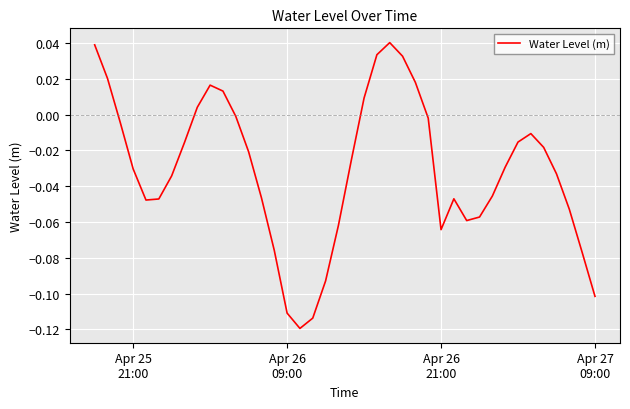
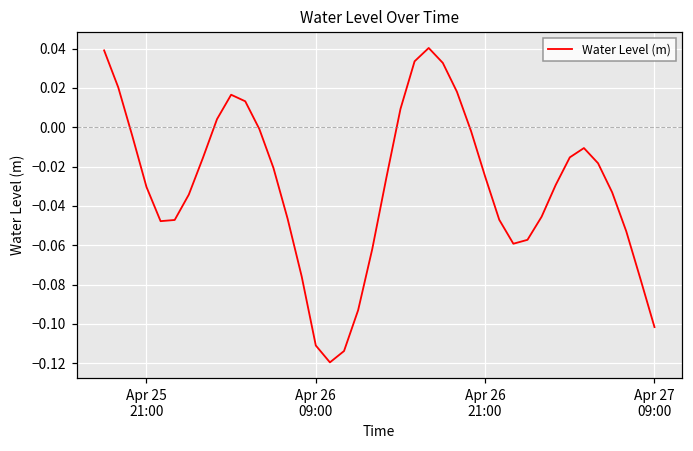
  {
    "Apr 25 21:00": -0.030,
    "Apr 26 09:00": -0.111,
-   "Apr 26 21:00": -0.064,
+   "Apr 26 21:00": -0.025,
    "Apr 27 09:00": -0.102
  }
